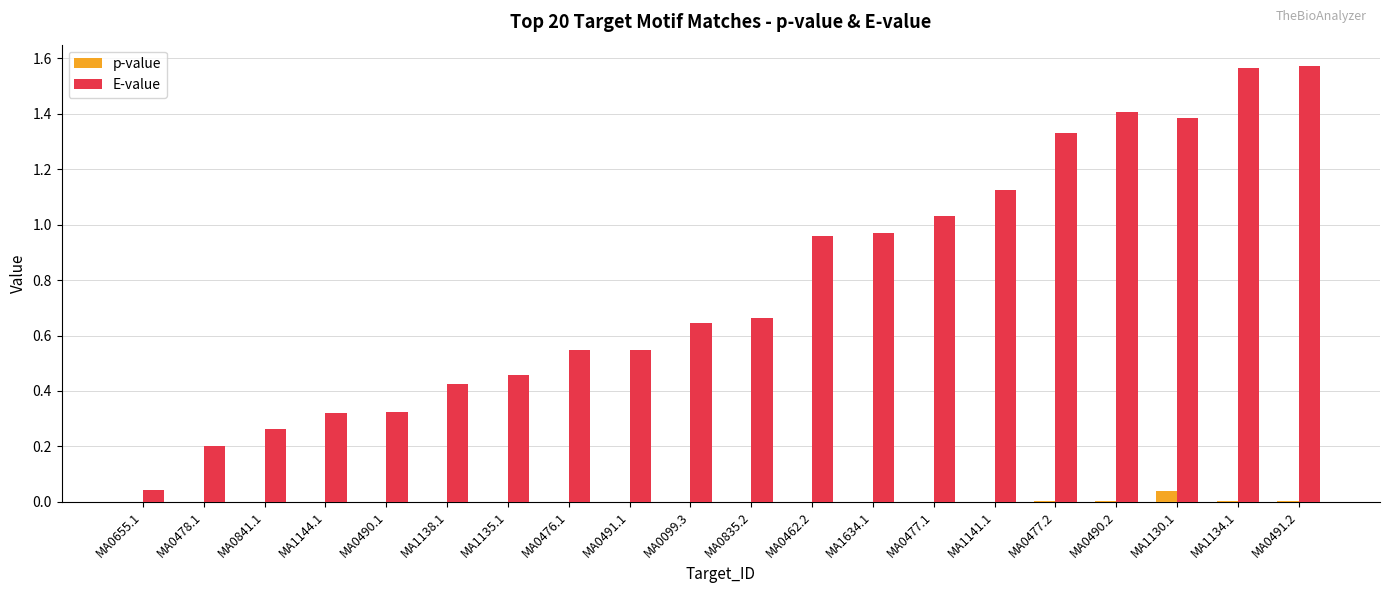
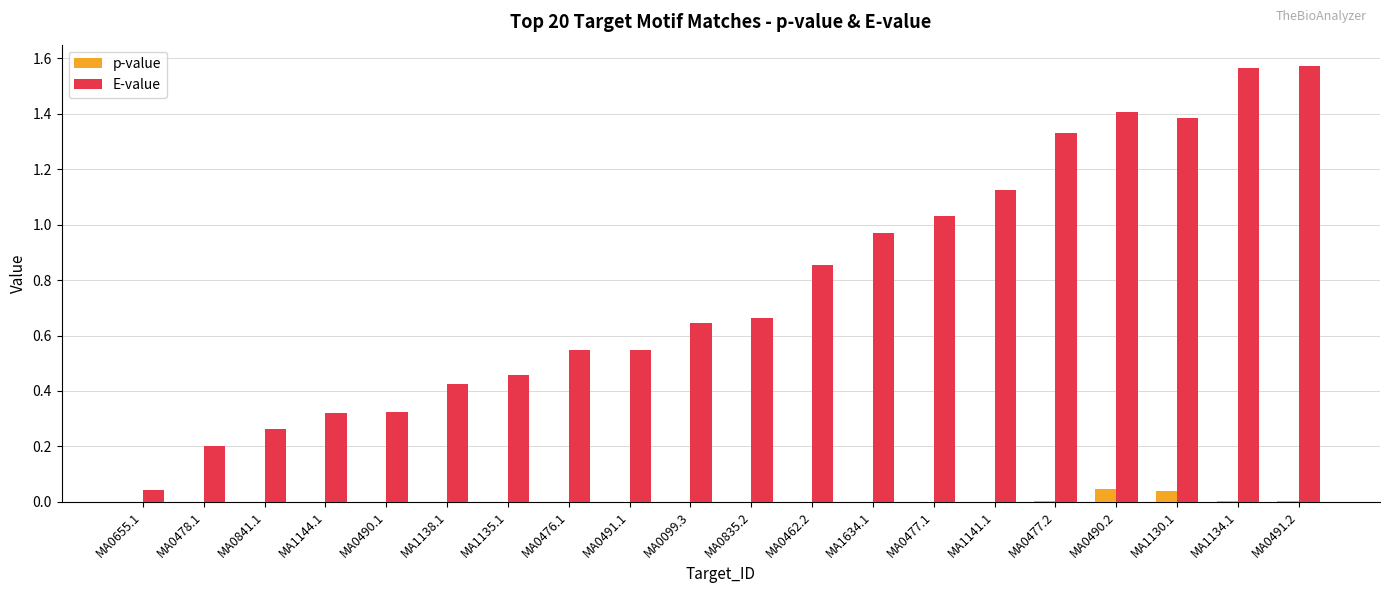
  {
    "p-value": {
-     "MA0490.2": 0.00,
+     "MA0490.2": 0.05,
      "MA1130.1": 0.04
    },
    "E-value": {
      "MA0655.1": 0.04,
      "MA0478.1": 0.20,
      "MA0841.1": 0.26,
      "MA1144.1": 0.32,
      "MA0490.1": 0.32,
      "MA1138.1": 0.43,
      "MA1135.1": 0.46,
      "MA0476.1": 0.55,
      "MA0491.1": 0.55,
      "MA0099.3": 0.65,
      "MA0835.2": 0.66,
-     "MA0462.2": 0.96,
+     "MA0462.2": 0.85,
      "MA1634.1": 0.97,
      "MA0477.1": 1.03,
      "MA1141.1": 1.13,
      "MA0477.2": 1.33,
      "MA0490.2": 1.41,
      "MA1130.1": 1.39,
      "MA1134.1": 1.56,
      "MA0491.2": 1.57
    }
  }
